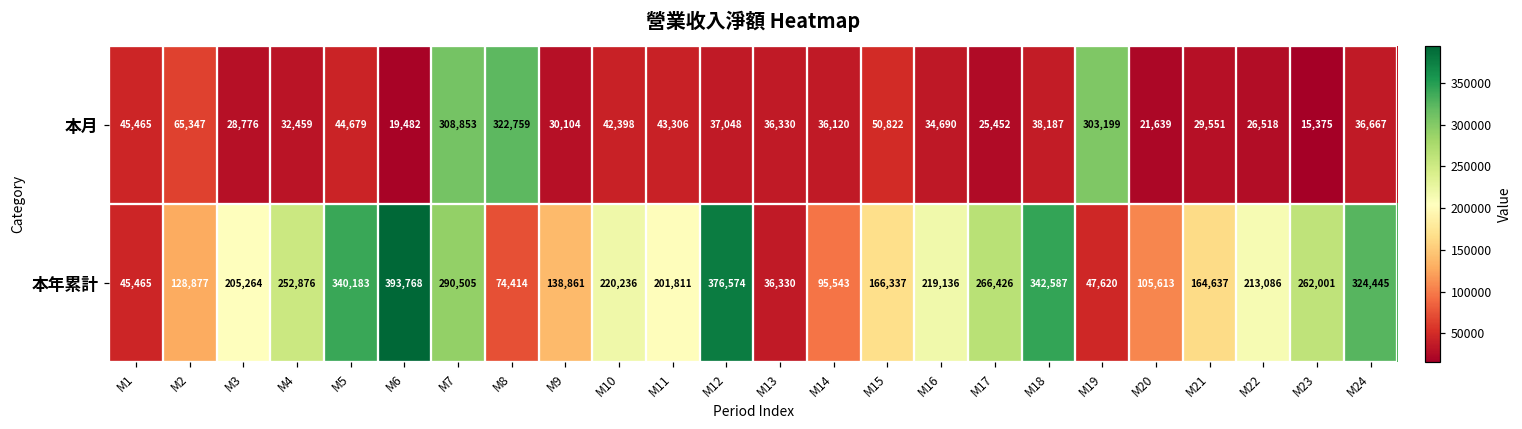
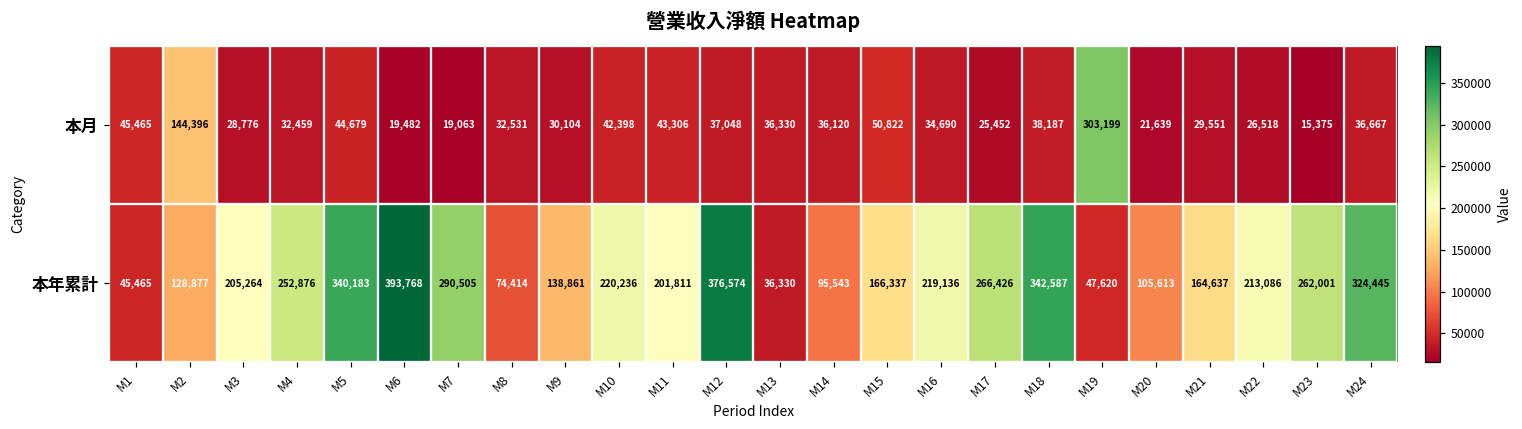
  {
    "本月": {
      "M1": "45,465",
-     "M2": "65,347",
+     "M2": "144,396",
      "M3": "28,776",
      "M4": "32,459",
      "M5": "44,679",
      "M6": "19,482",
-     "M7": "308,853",
-     "M8": "322,759",
+     "M7": "19,063",
+     "M8": "32,531",
      "M9": "30,104",
      "M10": "42,398",
      "M11": "43,306",
      "M12": "37,048",
      "M13": "36,330",
      "M14": "36,120",
      "M15": "50,822",
      "M16": "34,690",
      "M17": "25,452",
      "M18": "38,187",
      "M19": "303,199",
      "M20": "21,639",
      "M21": "29,551",
      "M22": "26,518",
      "M23": "15,375",
      "M24": "36,667"
    },
    "本年累計": {
      "M1": "45,465",
      "M2": "128,877",
      "M3": "205,264",
      "M4": "252,876",
      "M5": "340,183",
      "M6": "393,768",
      "M7": "290,505",
      "M8": "74,414",
      "M9": "138,861",
      "M10": "220,236",
      "M11": "201,811",
      "M12": "376,574",
      "M13": "36,330",
      "M14": "95,543",
      "M15": "166,337",
      "M16": "219,136",
      "M17": "266,426",
      "M18": "342,587",
      "M19": "47,620",
      "M20": "105,613",
      "M21": "164,637",
      "M22": "213,086",
      "M23": "262,001",
      "M24": "324,445"
    }
  }
